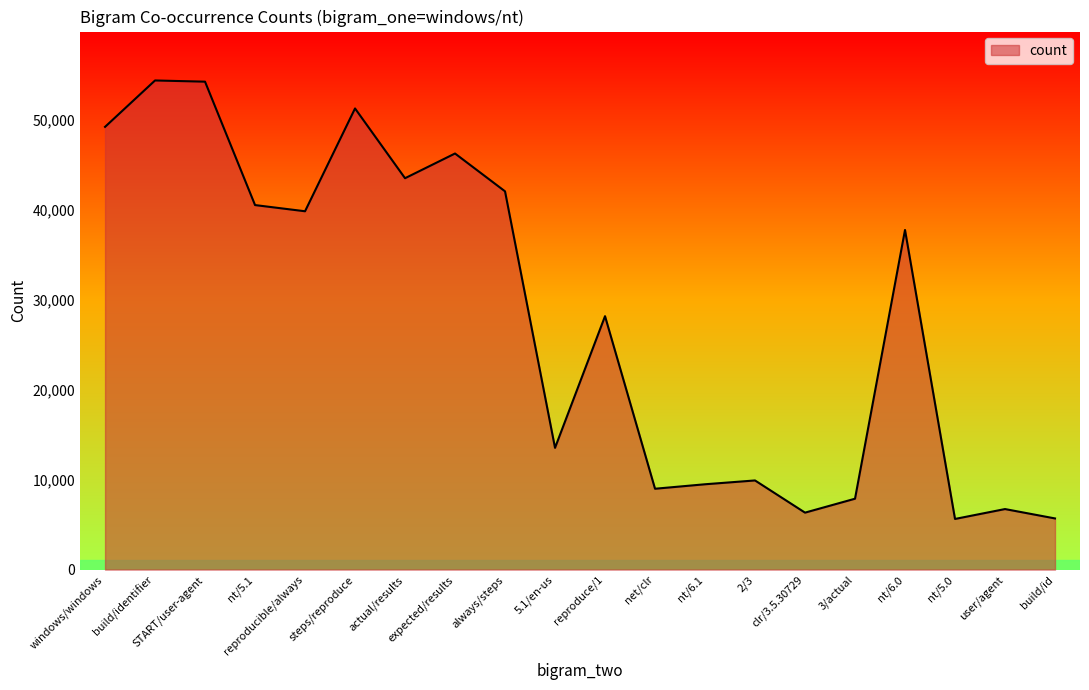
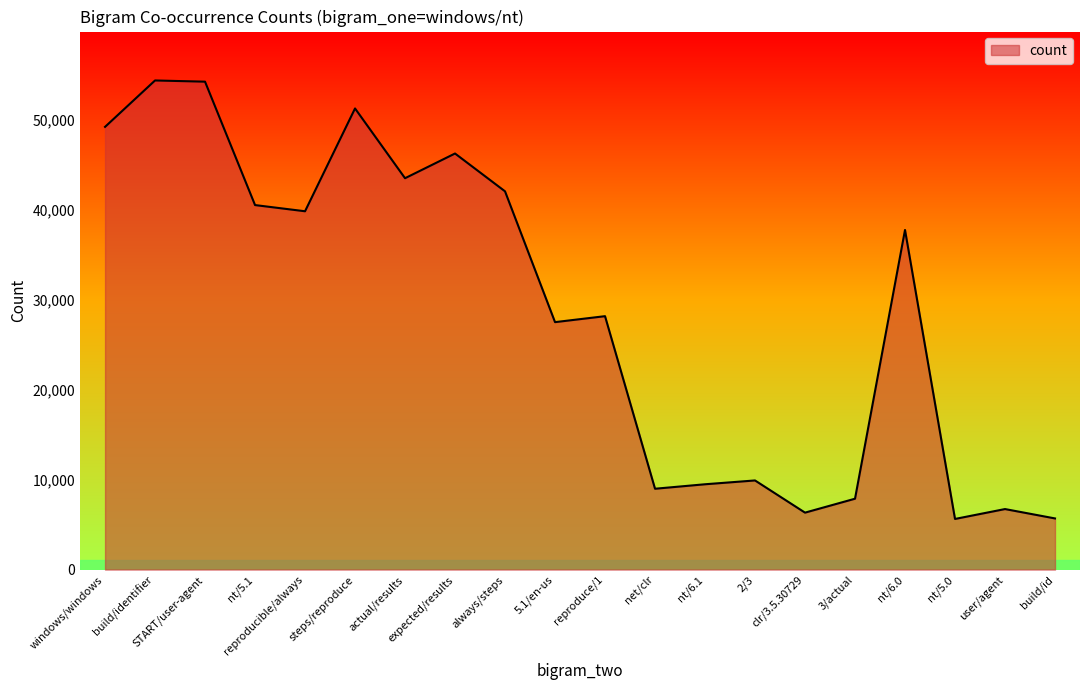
  {
    "windows/windows": "49,000",
    "build/identifier": "54,000",
    "START/user-agent": "54,000",
    "nt/5.1": "40,000",
    "reproducible/always": "40,000",
    "steps/reproduce": "51,000",
    "actual/results": "43,000",
    "expected/results": "46,000",
    "always/steps": "42,000",
-   "5.1/en-us": "14,000",
+   "5.1/en-us": "27,000",
    "reproduce/1": "28,000",
    "net/clr": "9,000",
    "nt/6.1": "9,000",
    "2/3": "10,000",
    "clr/3.5.30729": "6,000",
    "3/actual": "8,000",
    "nt/6.0": "38,000",
    "nt/5.0": "6,000",
    "user/agent": "7,000",
    "build/id": "6,000"
  }
